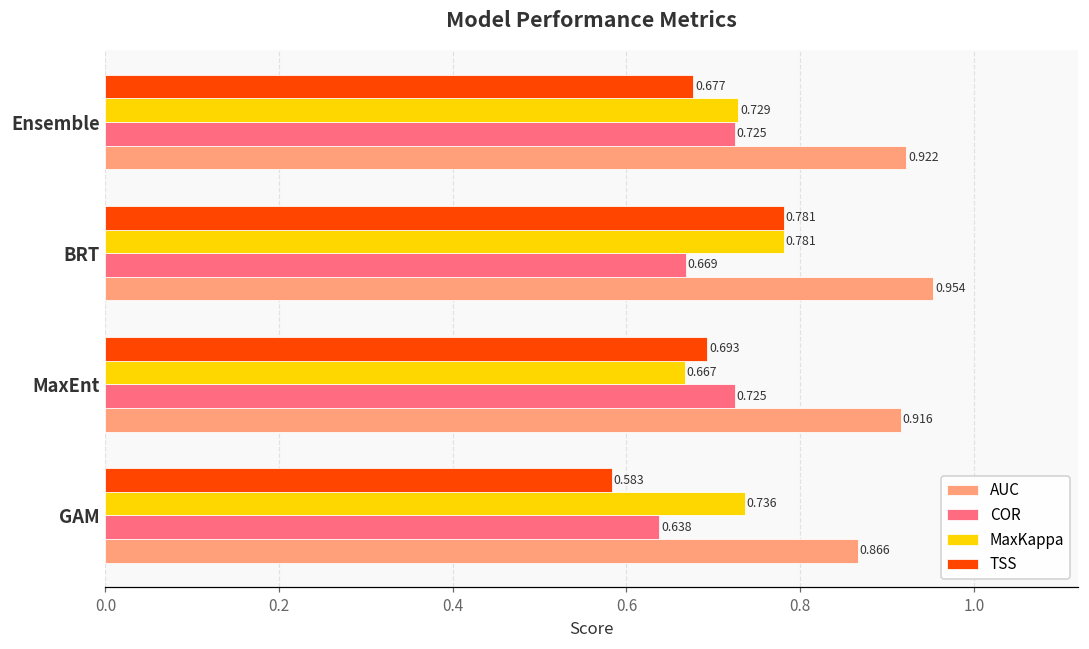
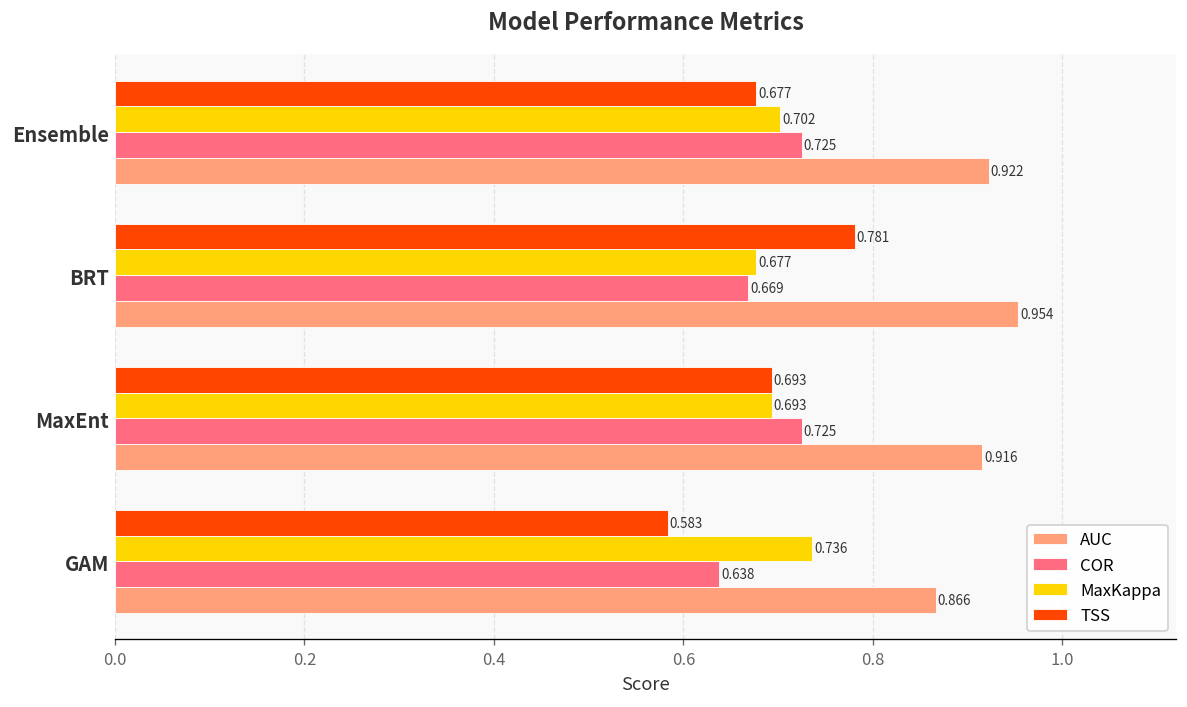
  {
    "MaxKappa": {
-     "Ensemble": 0.729,
-     "BRT": 0.781,
-     "MaxEnt": 0.667,
+     "Ensemble": 0.702,
+     "BRT": 0.677,
+     "MaxEnt": 0.693,
      "GAM": 0.736
    },
    "TSS": {
      "Ensemble": 0.677,
      "BRT": 0.781,
      "MaxEnt": 0.693,
      "GAM": 0.583
    }
  }
